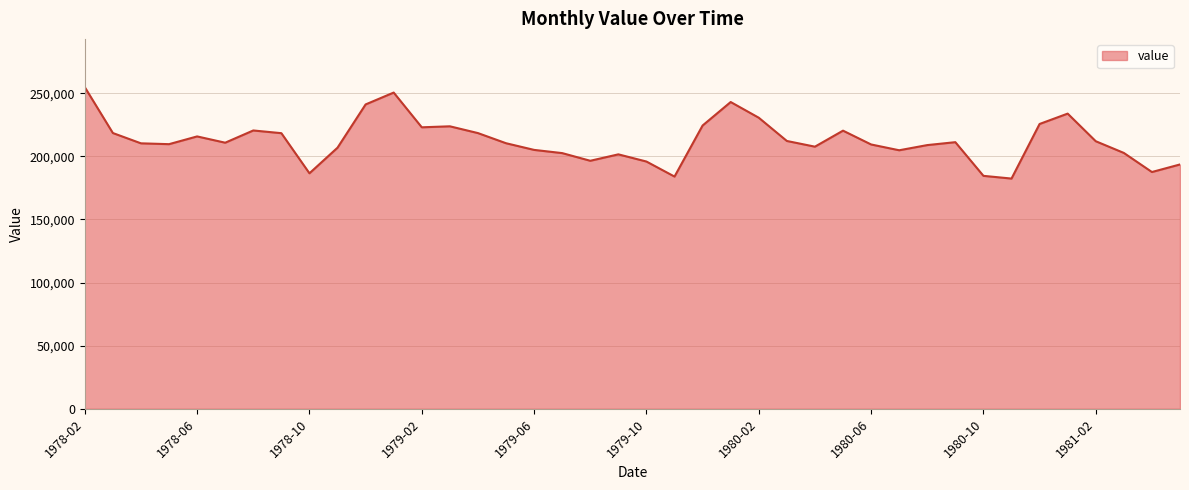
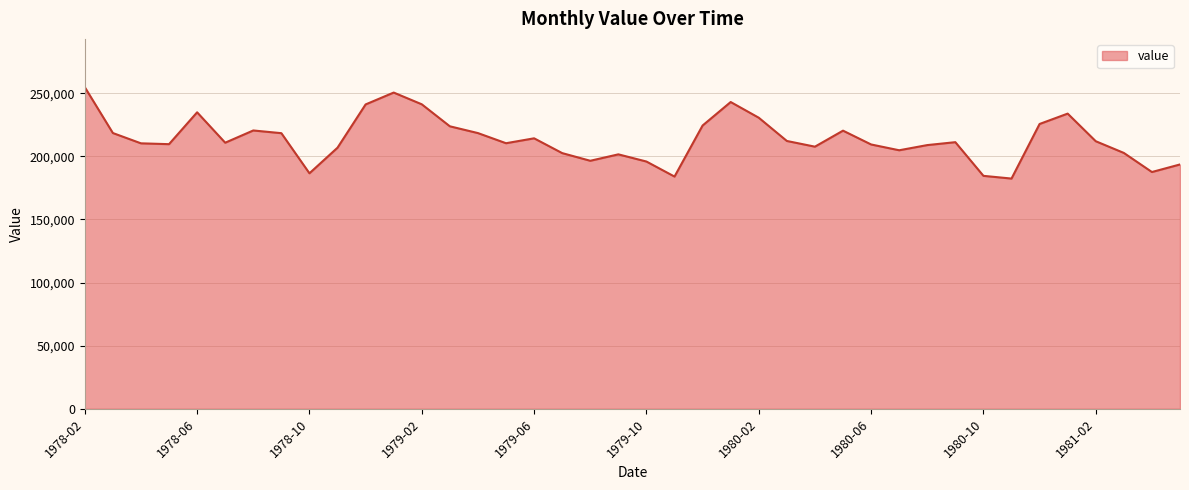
  {
    "1978-02": "255,000",
-   "1978-06": "216,000",
+   "1978-06": "235,000",
    "1978-10": "187,000",
-   "1979-02": "223,000",
-   "1979-06": "205,000",
+   "1979-02": "241,000",
+   "1979-06": "214,000",
    "1979-10": "196,000",
    "1980-02": "231,000",
    "1980-06": "209,000",
    "1980-10": "185,000",
    "1981-02": "212,000"
  }
